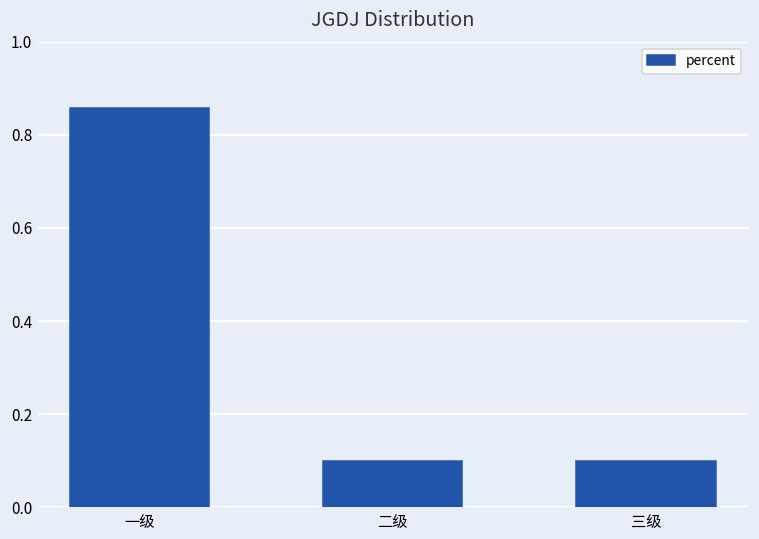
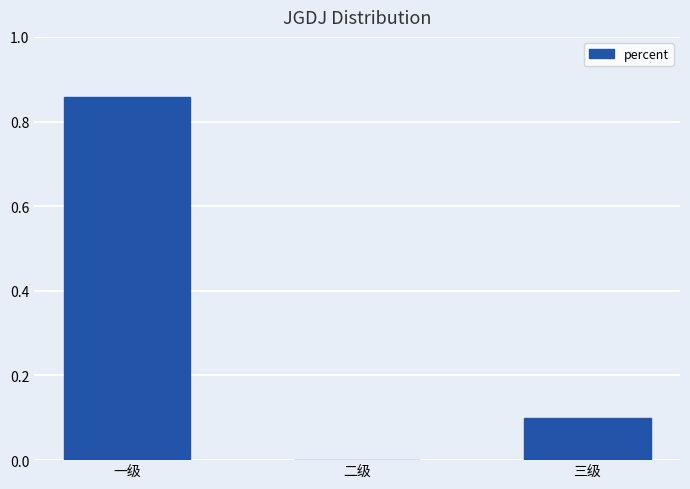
  {
    "一级": 0.86,
-   "二级": 0.1,
+   "二级": 0.0,
    "三级": 0.1
  }
